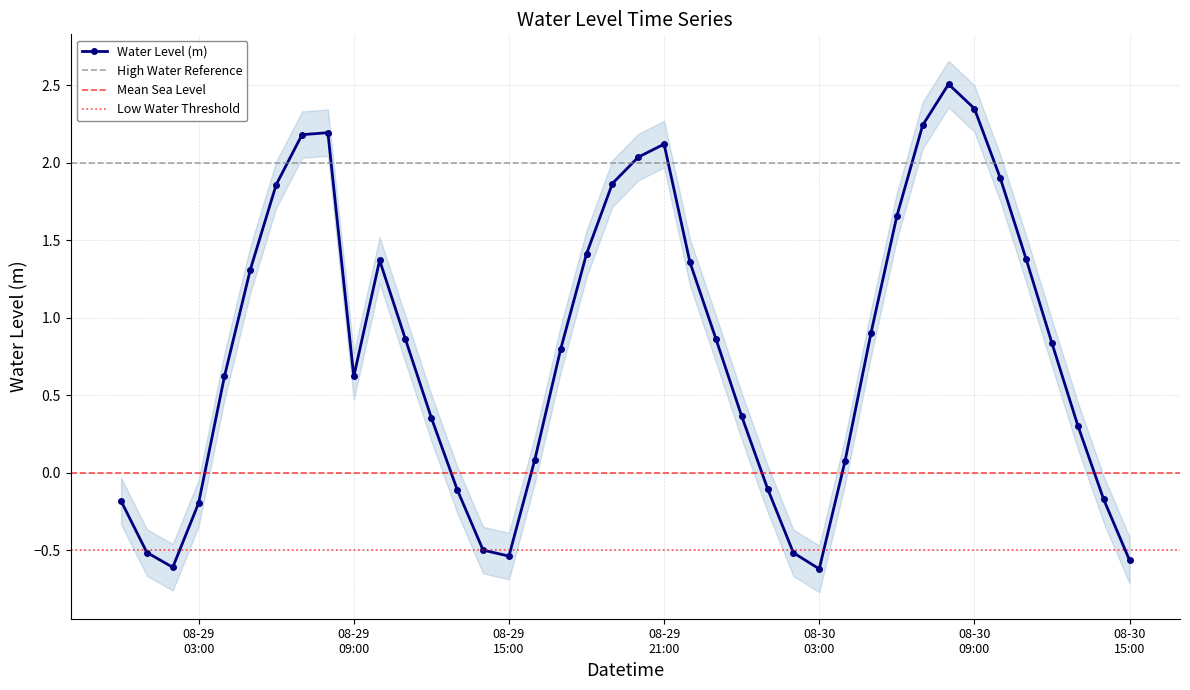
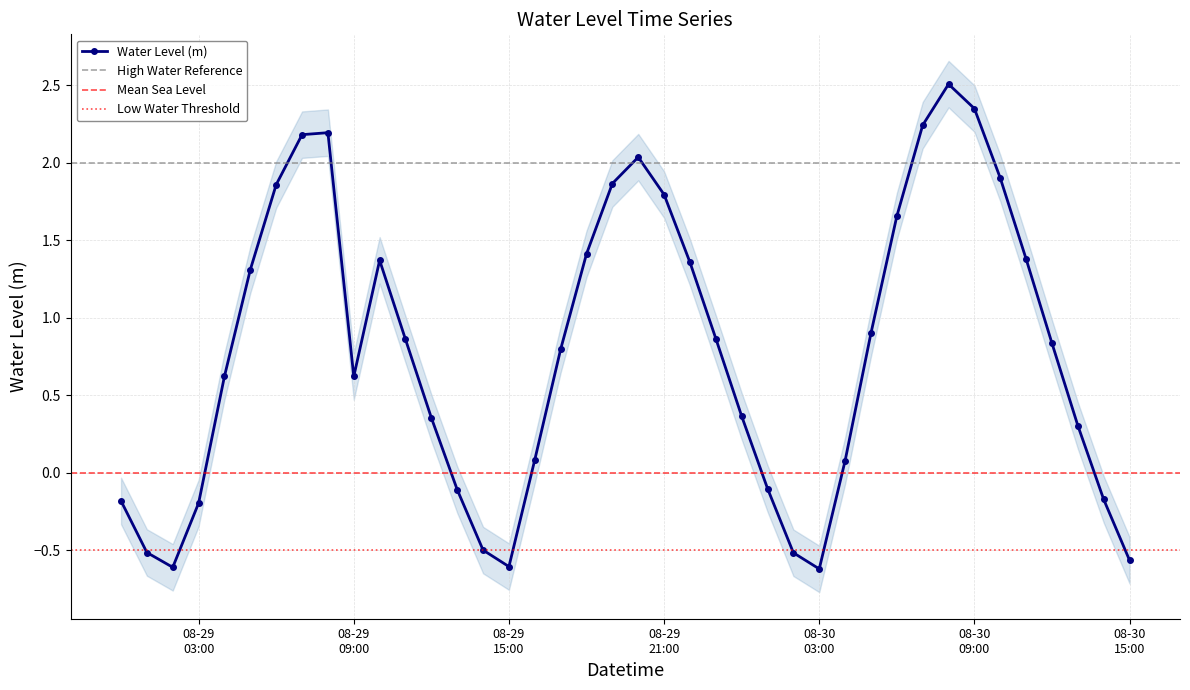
  {
    "Water Level (m)": {
      "08-29 03:00": -0.20,
      "08-29 09:00": 0.62,
-     "08-29 15:00": -0.54,
-     "08-29 21:00": 2.12,
+     "08-29 15:00": -0.61,
+     "08-29 21:00": 1.79,
      "08-30 03:00": -0.62,
      "08-30 09:00": 2.35,
      "08-30 15:00": -0.57
    }
  }
